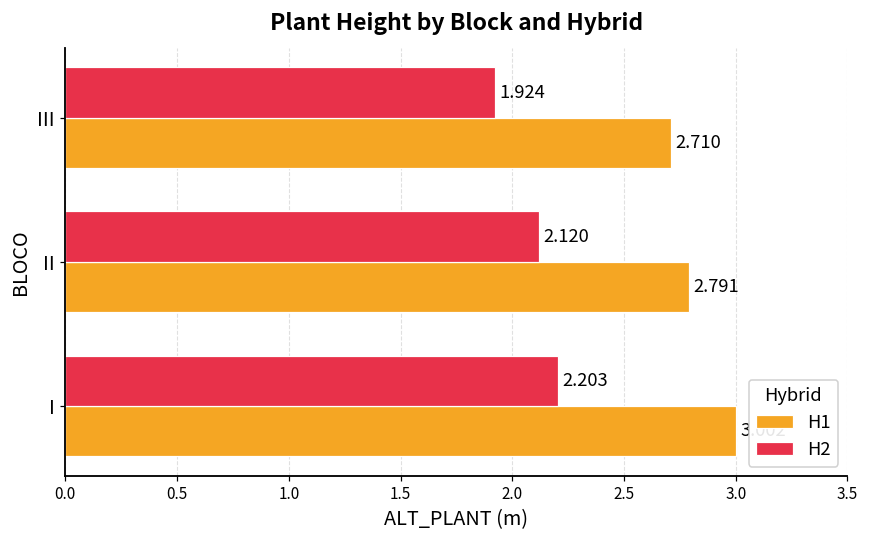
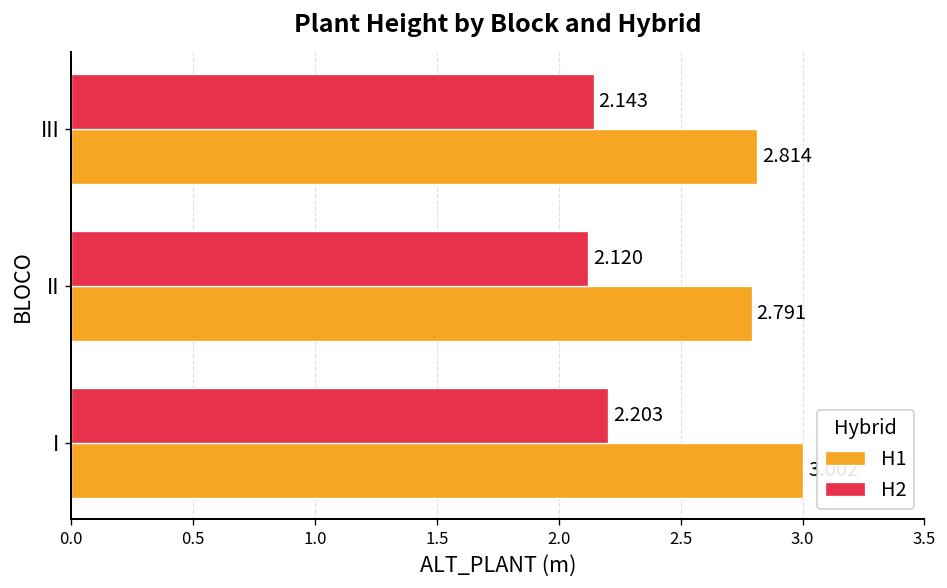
  {
    "H1": {
-     "III": 2.710,
+     "III": 2.814,
      "II": 2.791
    },
    "H2": {
-     "III": 1.924,
+     "III": 2.143,
      "II": 2.120,
      "I": 2.203
    }
  }
